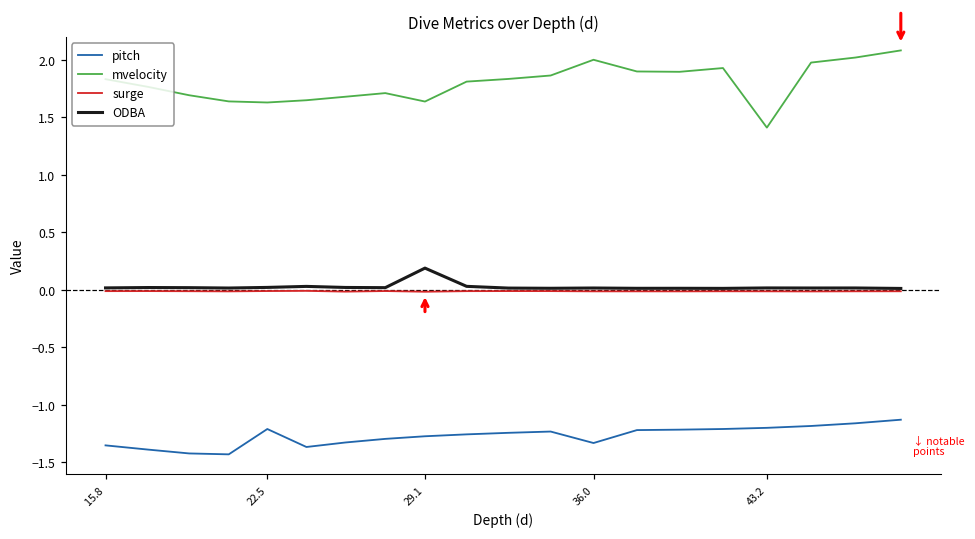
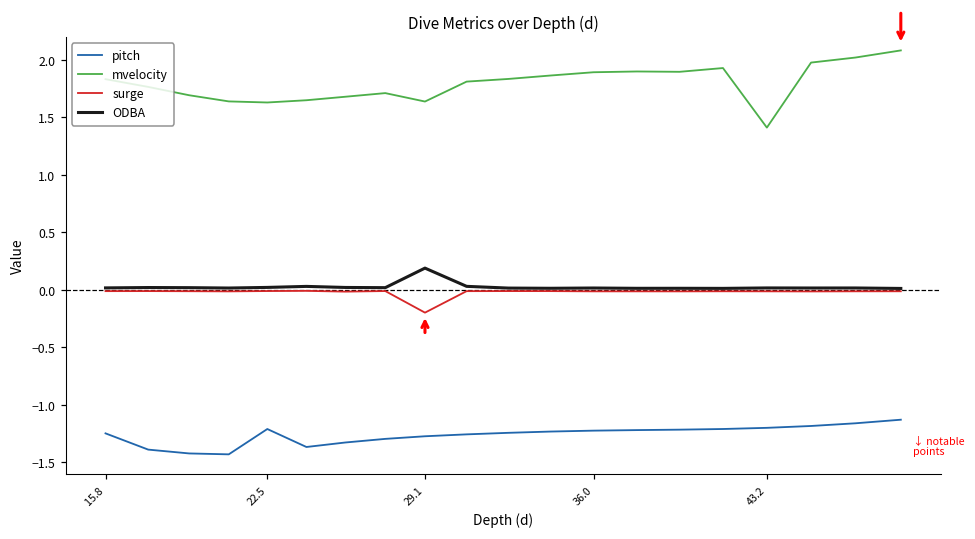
  {
    "pitch": {
-     "15.8": -1.35,
+     "15.8": -1.25,
      "22.5": -1.21,
      "29.1": -1.27,
-     "36.0": -1.33,
+     "36.0": -1.22,
      "43.2": -1.20
    },
    "mvelocity": {
      "22.5": 1.63,
      "29.1": 1.64,
-     "36.0": 2.00,
+     "36.0": 1.89,
      "43.2": 1.41
    },
    "surge": {
      "15.8": -0.01,
      "22.5": -0.01,
-     "29.1": -0.02,
+     "29.1": -0.20,
      "36.0": -0.01,
      "43.2": -0.01
    },
    "ODBA": {
      "15.8": 0.02,
      "22.5": 0.02,
      "29.1": 0.19,
      "36.0": 0.02,
      "43.2": 0.02
    }
  }
